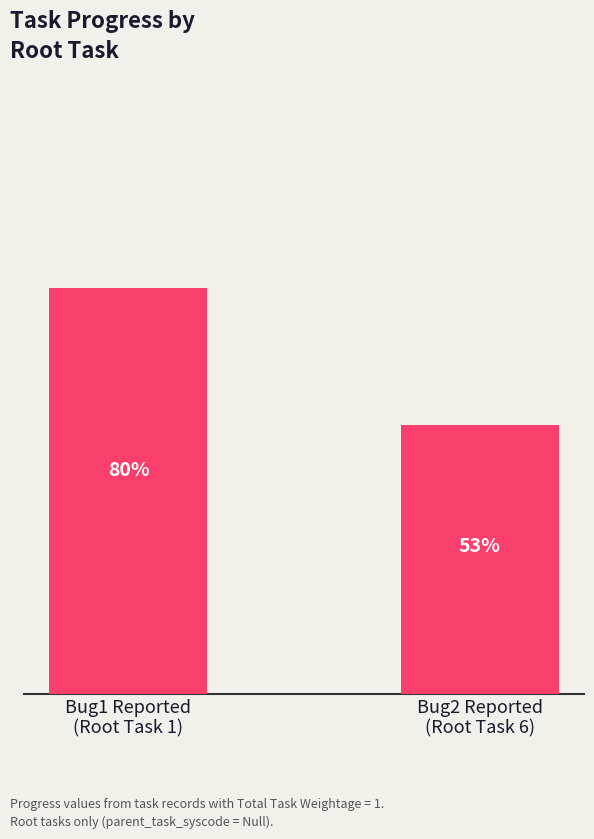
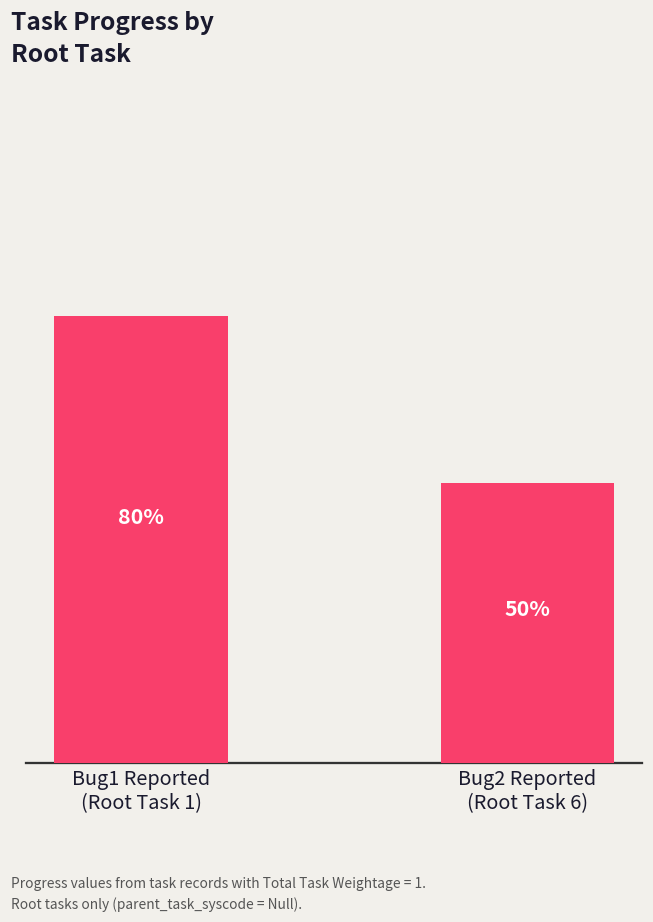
  {
    "Bug1 Reported (Root Task 1)": "80%",
-   "Bug2 Reported (Root Task 6)": "53%"
+   "Bug2 Reported (Root Task 6)": "50%"
  }
